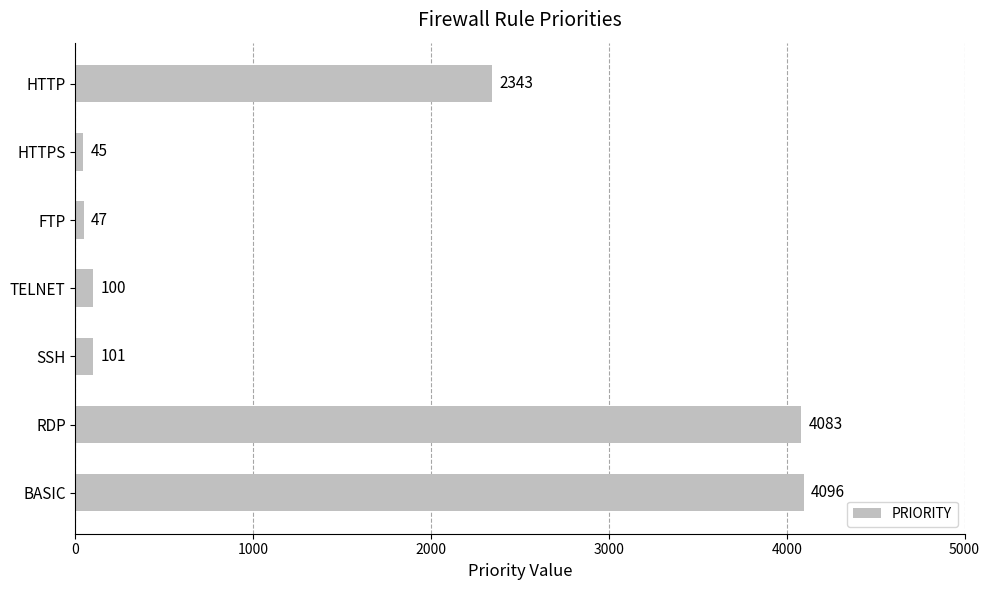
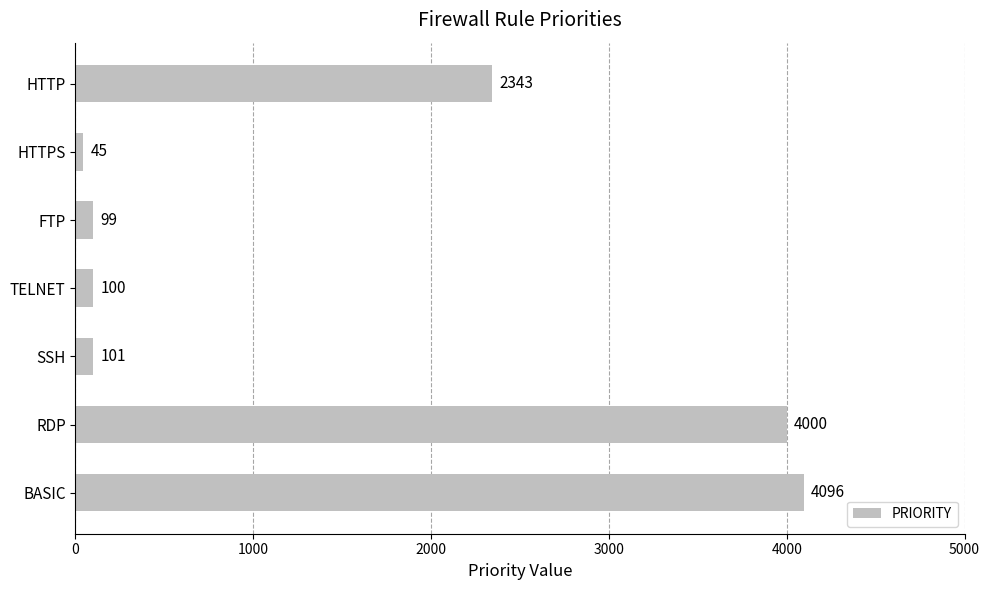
  {
    "HTTP": 2343,
    "HTTPS": 45,
-   "FTP": 47,
+   "FTP": 99,
    "TELNET": 100,
    "SSH": 101,
-   "RDP": 4083,
+   "RDP": 4000,
    "BASIC": 4096
  }
